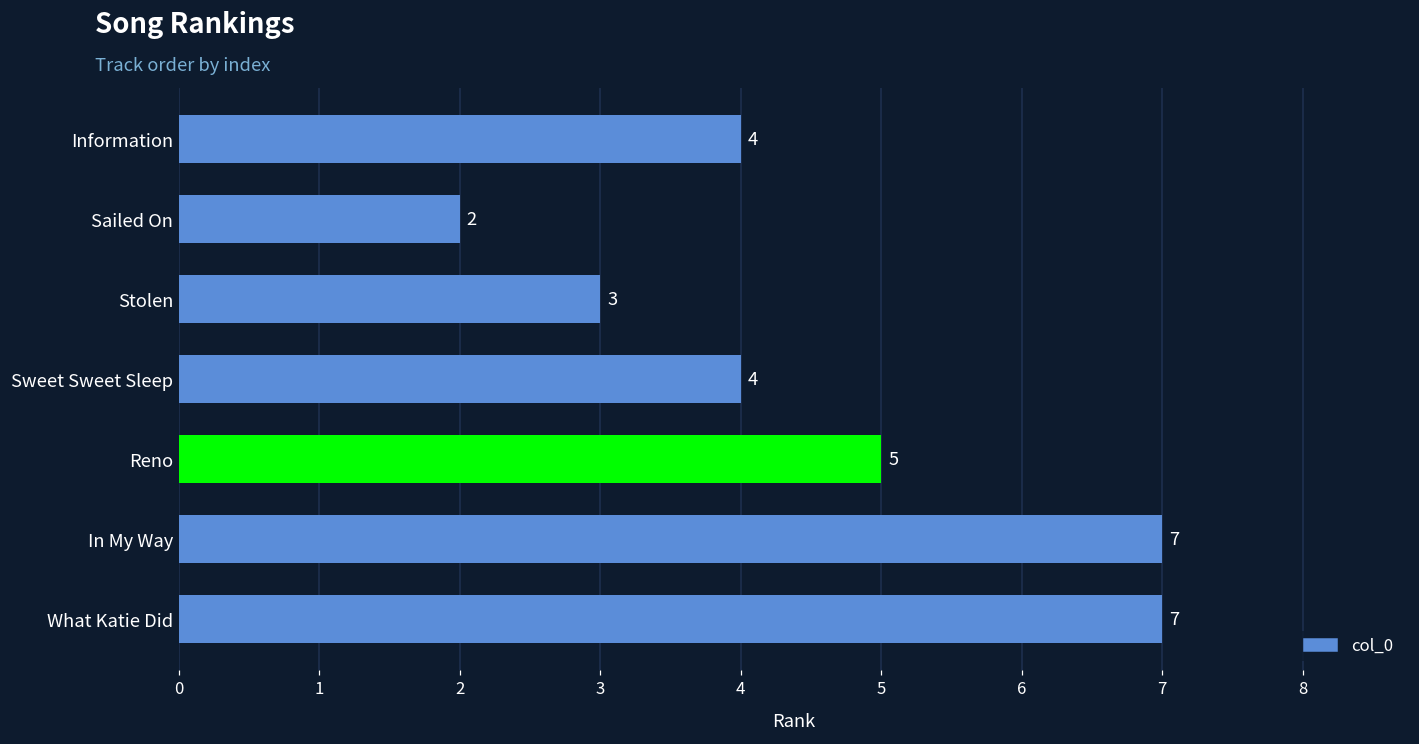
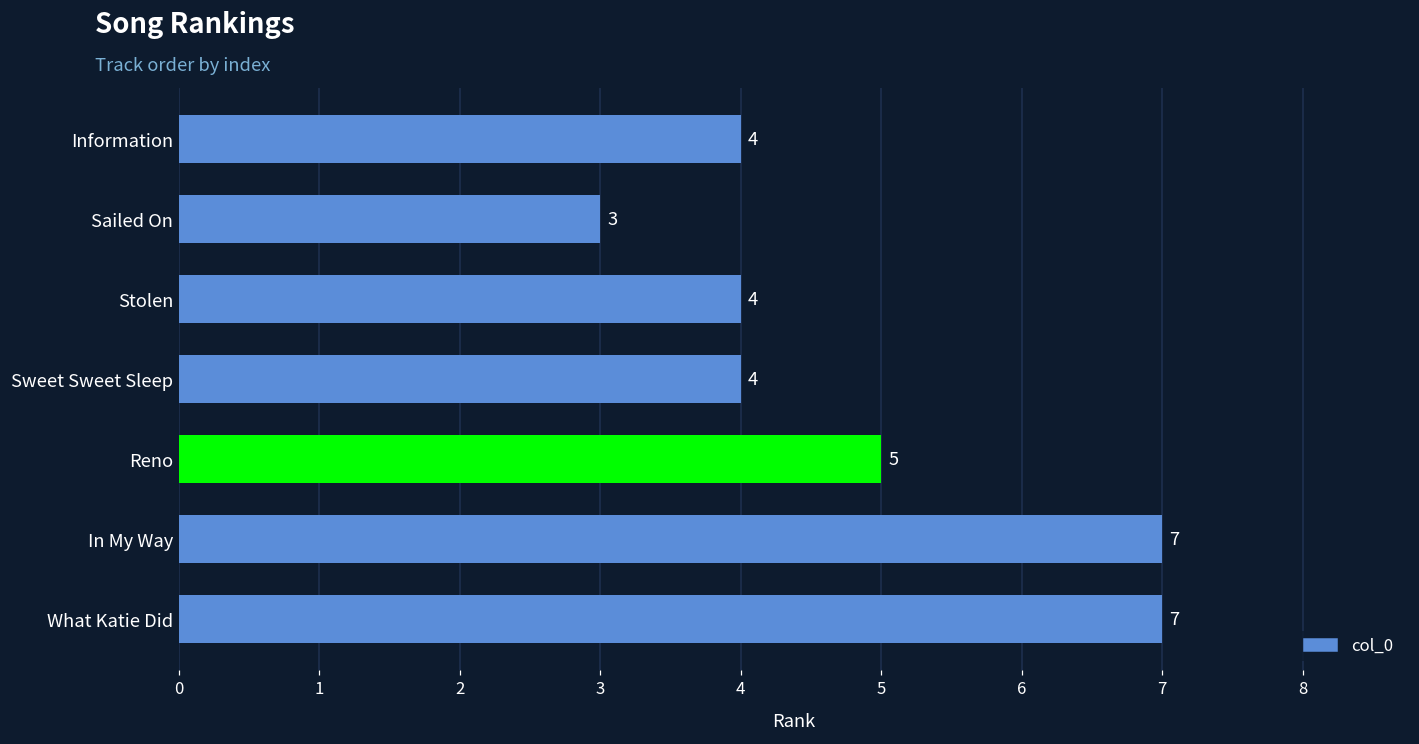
  {
    "Information": 4,
-   "Sailed On": 2,
-   "Stolen": 3,
+   "Sailed On": 3,
+   "Stolen": 4,
    "Sweet Sweet Sleep": 4,
    "Reno": 5,
    "In My Way": 7,
    "What Katie Did": 7
  }
